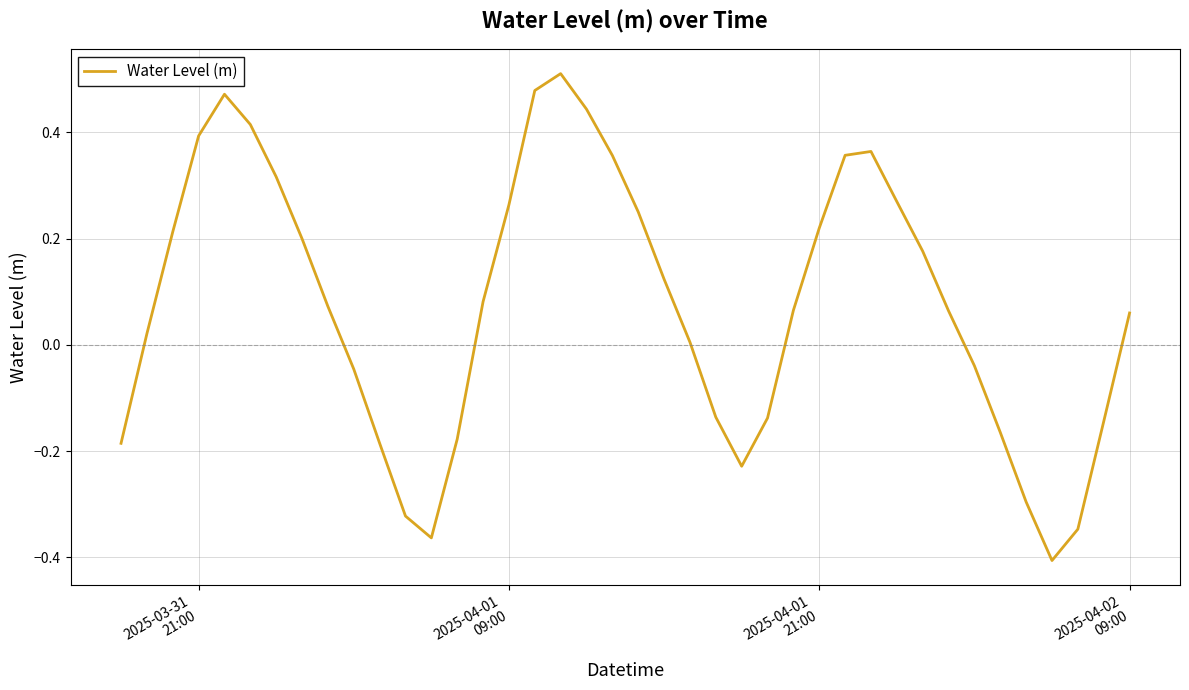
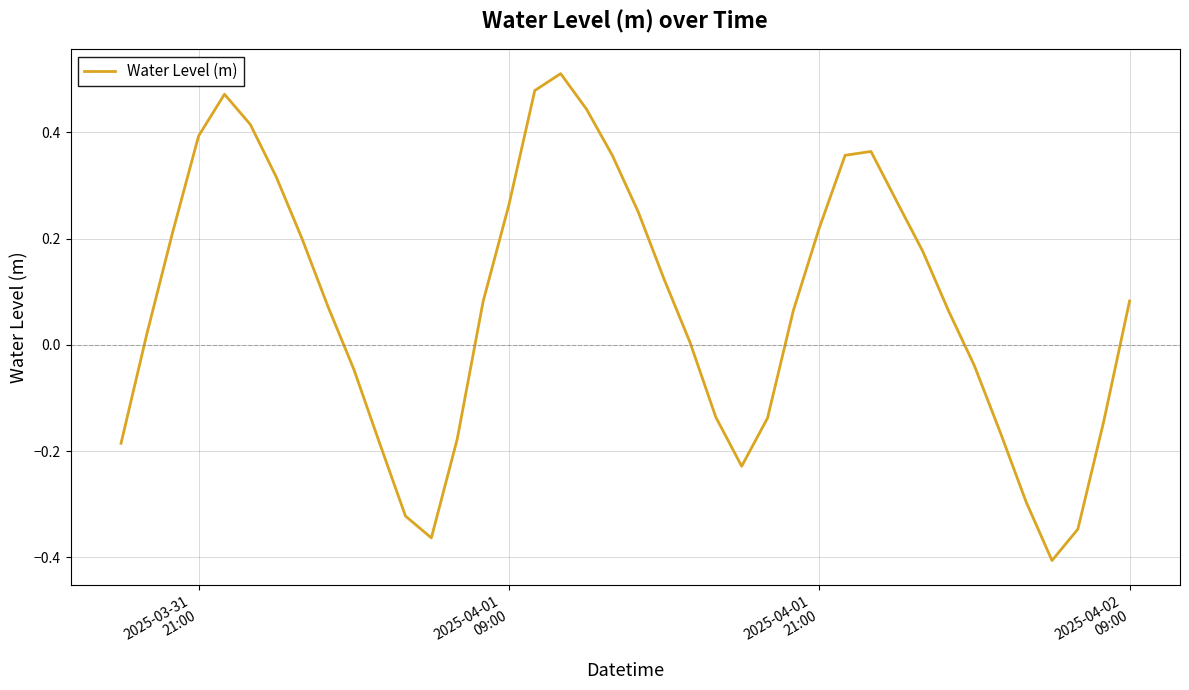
  {
    "2025-03-31 21:00": 0.39,
    "2025-04-01 09:00": 0.26,
    "2025-04-01 21:00": 0.22,
-   "2025-04-02 09:00": 0.06
+   "2025-04-02 09:00": 0.08
  }
